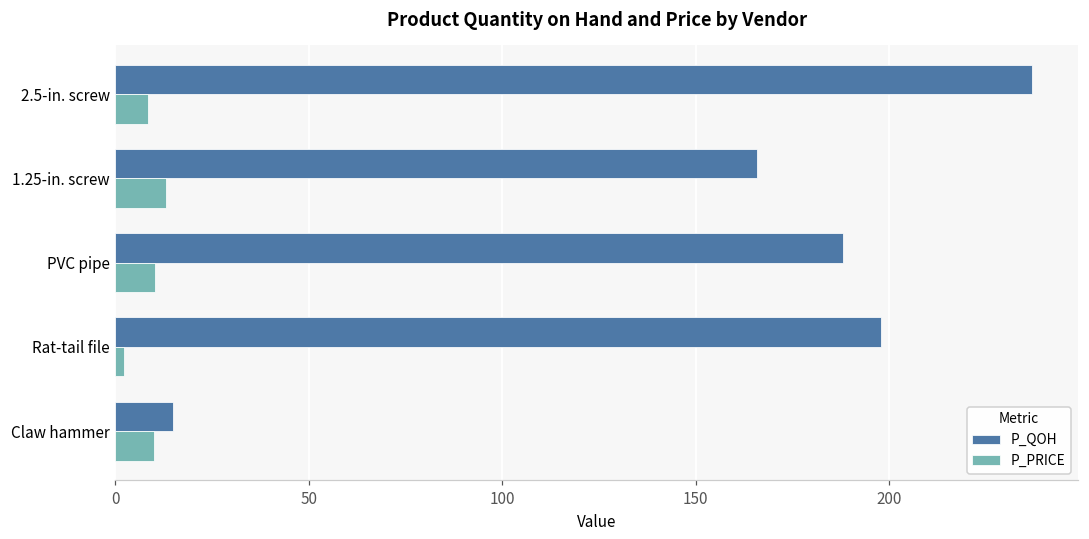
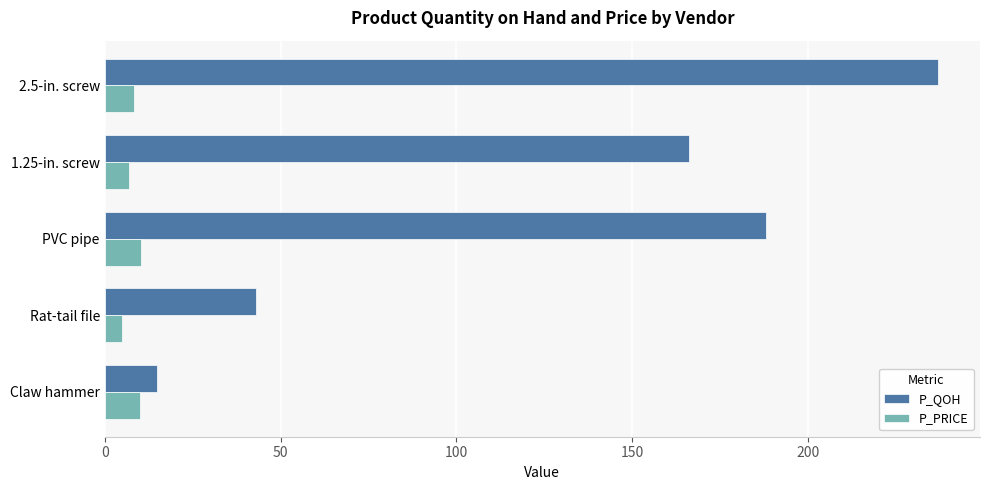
  {
    "P_QOH": {
      "2.5-in. screw": 237,
      "1.25-in. screw": 166,
      "PVC pipe": 188,
-     "Rat-tail file": 198,
+     "Rat-tail file": 43,
      "Claw hammer": 15
    },
    "P_PRICE": {
      "2.5-in. screw": 8,
-     "1.25-in. screw": 13,
+     "1.25-in. screw": 7,
      "PVC pipe": 10,
-     "Rat-tail file": 2,
+     "Rat-tail file": 5,
      "Claw hammer": 10
    }
  }
